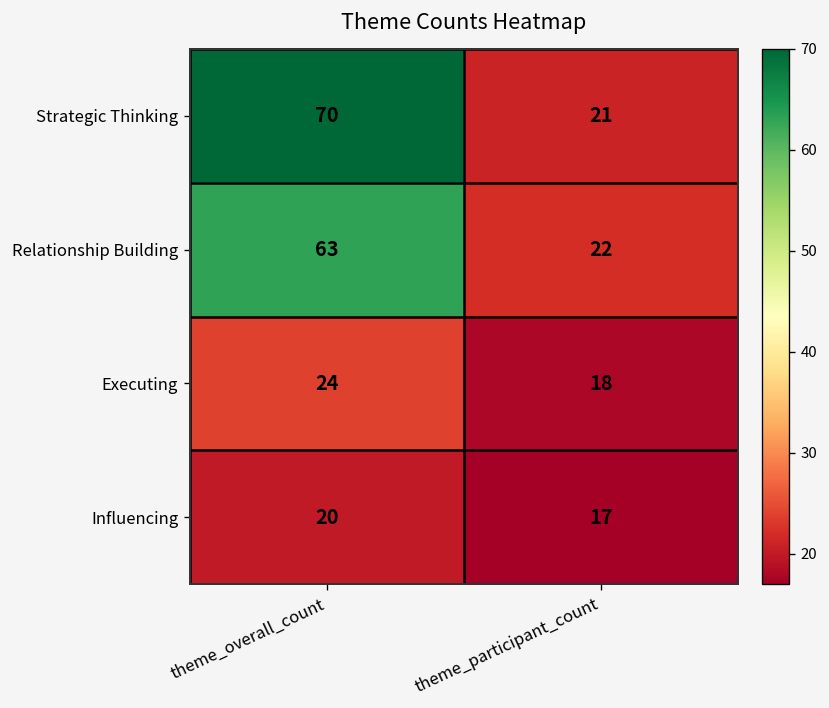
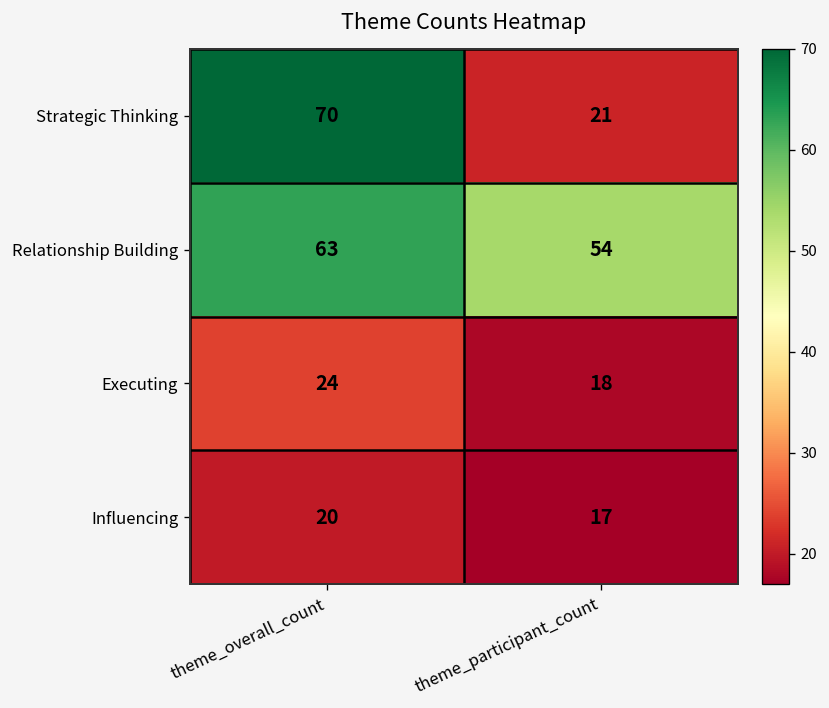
  {
    "Strategic Thinking": {
      "theme_overall_count": 70,
      "theme_participant_count": 21
    },
    "Relationship Building": {
      "theme_overall_count": 63,
-     "theme_participant_count": 22
+     "theme_participant_count": 54
    },
    "Executing": {
      "theme_overall_count": 24,
      "theme_participant_count": 18
    },
    "Influencing": {
      "theme_overall_count": 20,
      "theme_participant_count": 17
    }
  }
